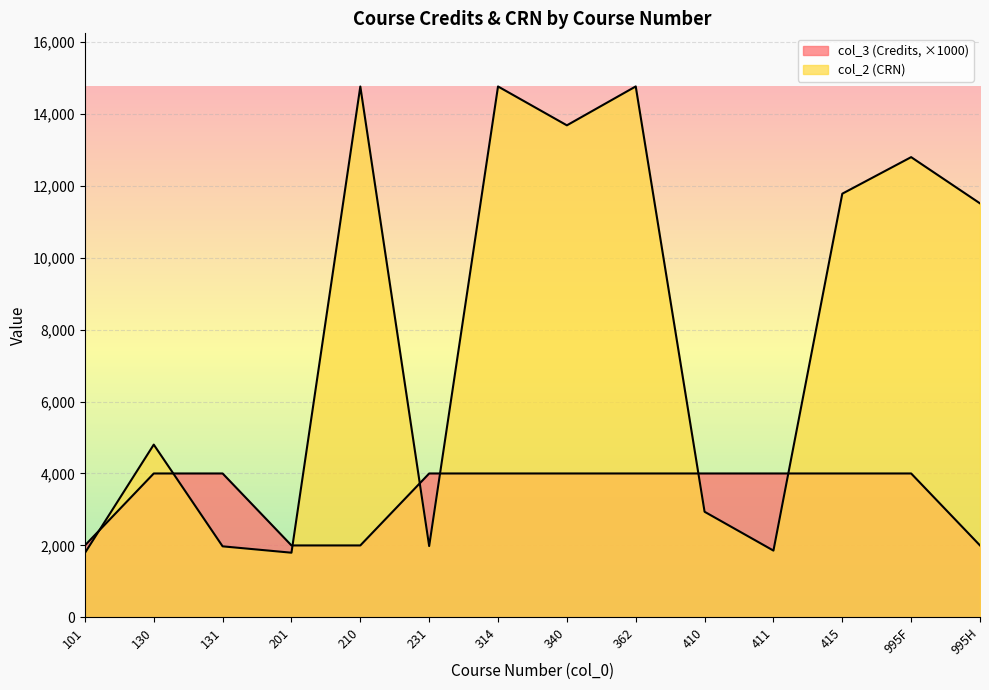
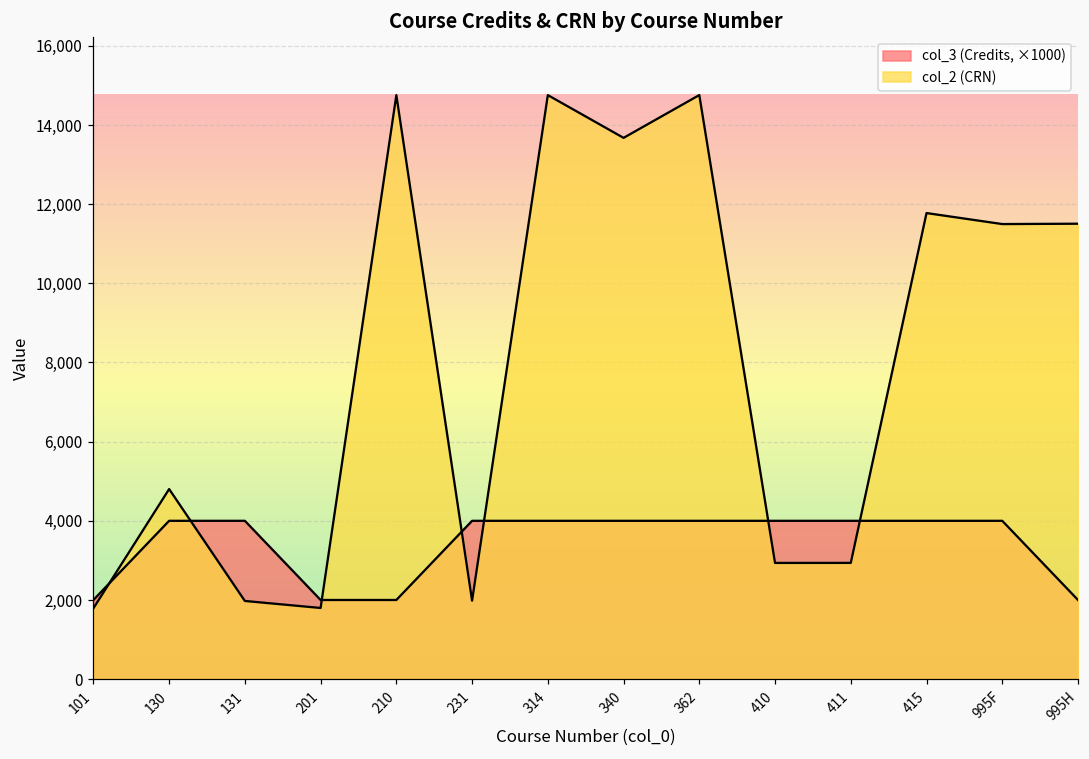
  {
    "col_3 (Credits, ×1000)": {
      "101": "2,000",
      "130": "4,000",
      "131": "4,000",
      "201": "2,000",
      "210": "2,000",
      "231": "4,000",
      "314": "4,000",
      "340": "4,000",
      "362": "4,000",
      "410": "4,000",
      "411": "4,000",
      "415": "4,000",
      "995F": "4,000",
      "995H": "2,000"
    },
    "col_2 (CRN)": {
      "101": "1,800",
      "130": "4,800",
      "131": "2,000",
      "201": "1,800",
      "210": "14,800",
      "231": "2,000",
      "314": "14,800",
      "340": "13,700",
      "362": "14,800",
      "410": "2,900",
-     "411": "1,900",
+     "411": "2,900",
      "415": "11,800",
-     "995F": "12,800",
+     "995F": "11,500",
      "995H": "11,500"
    }
  }
